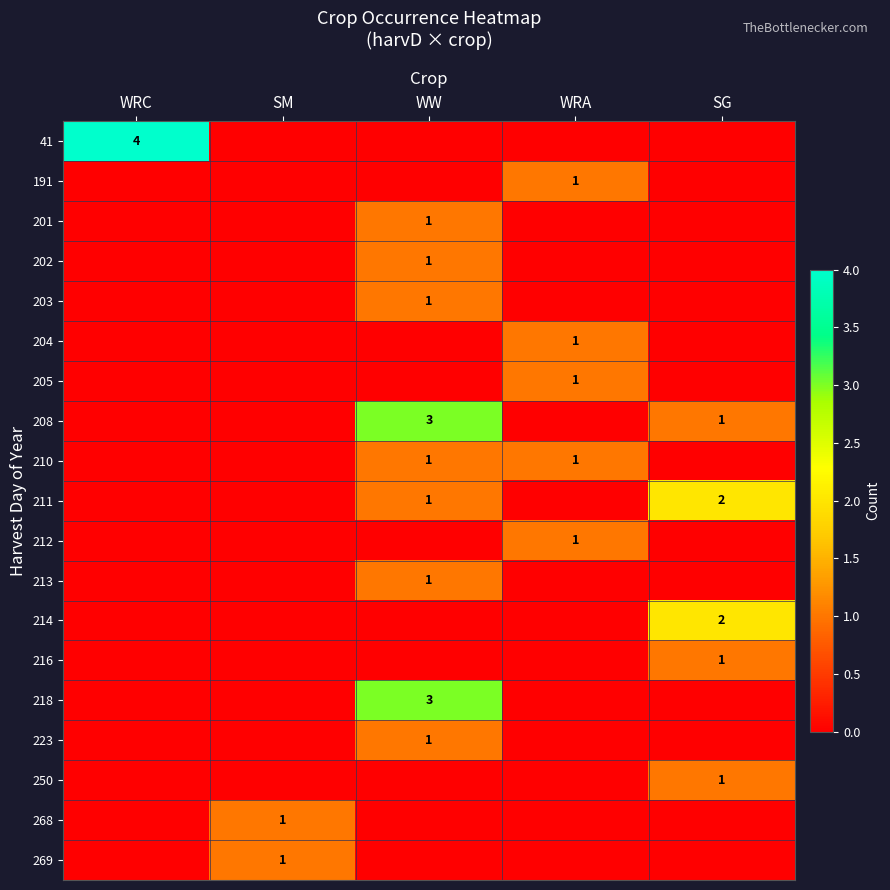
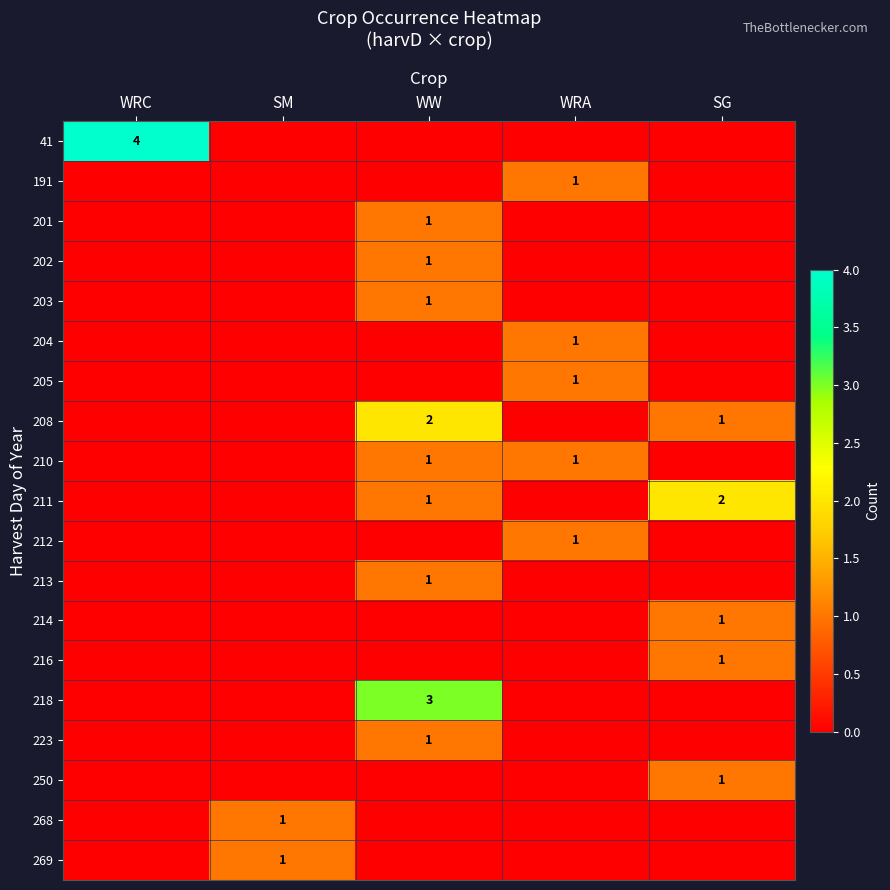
  {
    "41": {
      "WRC": 4
    },
    "191": {
      "WRA": 1
    },
    "201": {
      "WW": 1
    },
    "202": {
      "WW": 1
    },
    "203": {
      "WW": 1
    },
    "204": {
      "WRA": 1
    },
    "205": {
      "WRA": 1
    },
    "208": {
-     "WW": 3,
+     "WW": 2,
      "SG": 1
    },
    "210": {
      "WW": 1,
      "WRA": 1
    },
    "211": {
      "WW": 1,
      "SG": 2
    },
    "212": {
      "WRA": 1
    },
    "213": {
      "WW": 1
    },
    "214": {
-     "SG": 2
+     "SG": 1
    },
    "216": {
      "SG": 1
    },
    "218": {
      "WW": 3
    },
    "223": {
      "WW": 1
    },
    "250": {
      "SG": 1
    },
    "268": {
      "SM": 1
    },
    "269": {
      "SM": 1
    }
  }
